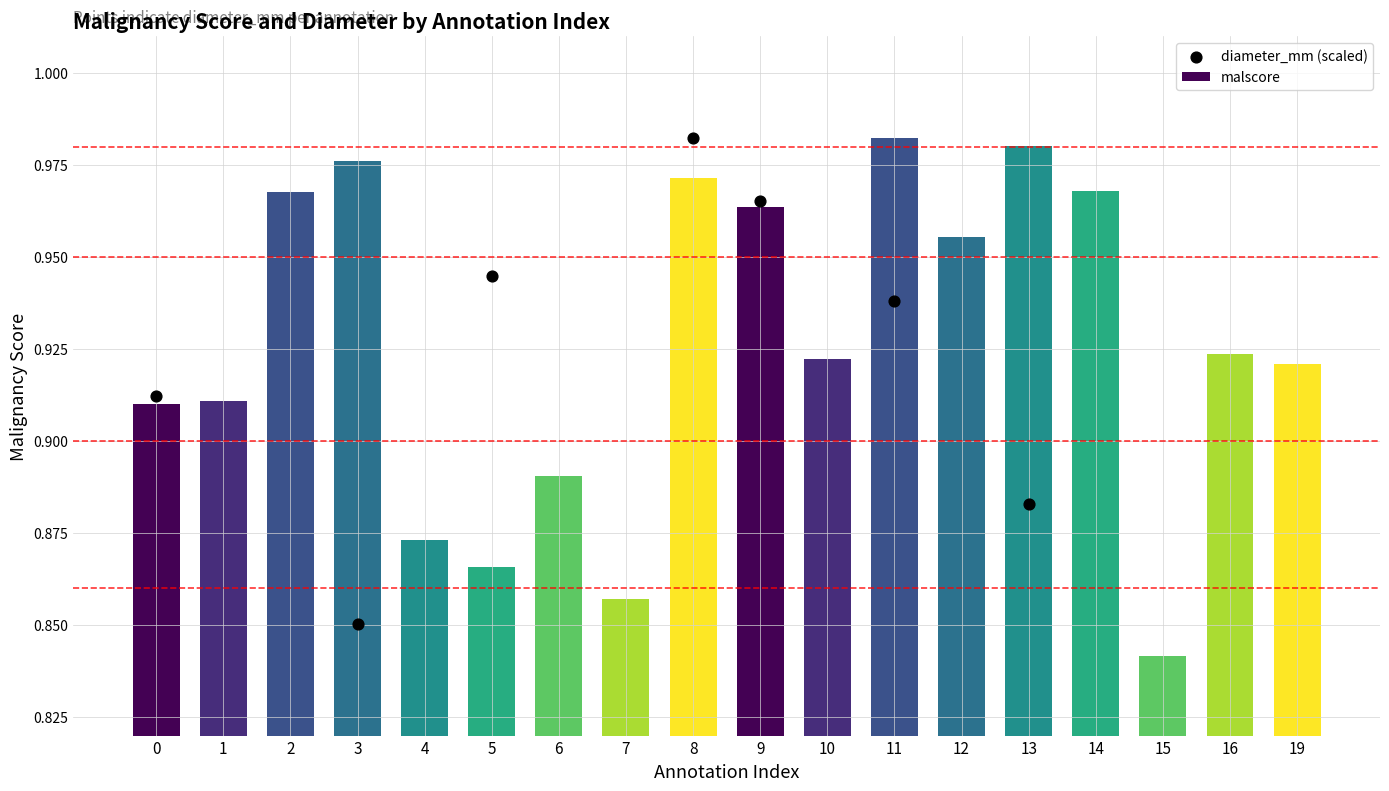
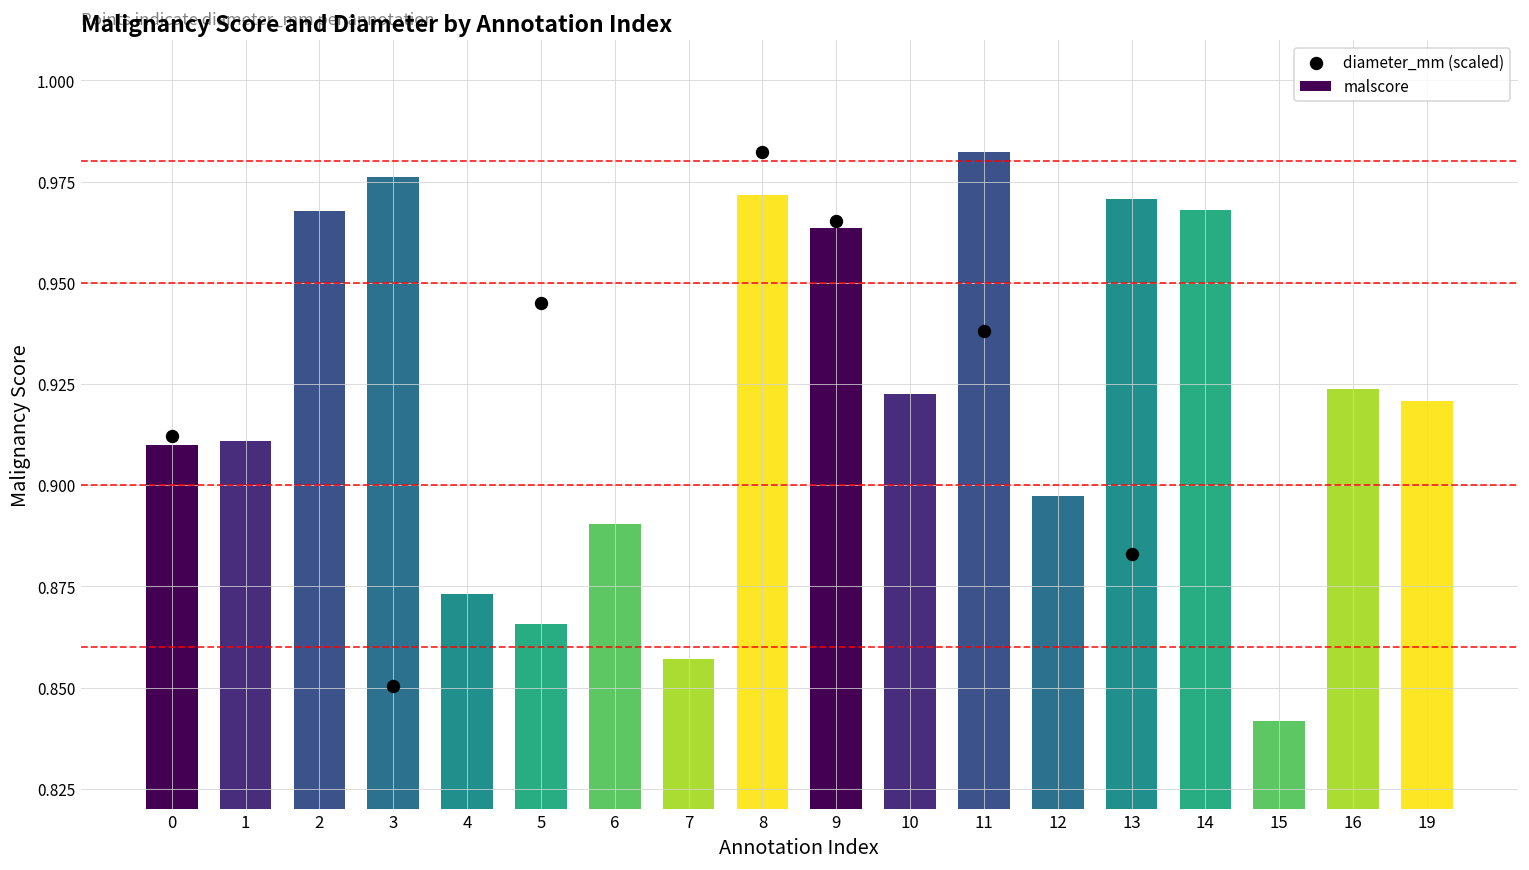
  {
    "malscore": {
      "0": 0.910,
      "1": 0.911,
      "2": 0.968,
      "3": 0.976,
      "4": 0.873,
      "5": 0.866,
      "6": 0.891,
      "7": 0.857,
      "8": 0.972,
      "9": 0.964,
      "10": 0.922,
      "11": 0.982,
-     "12": 0.956,
-     "13": 0.980,
+     "12": 0.897,
+     "13": 0.971,
      "14": 0.968,
      "15": 0.842,
      "16": 0.924,
      "19": 0.921
    }
  }
